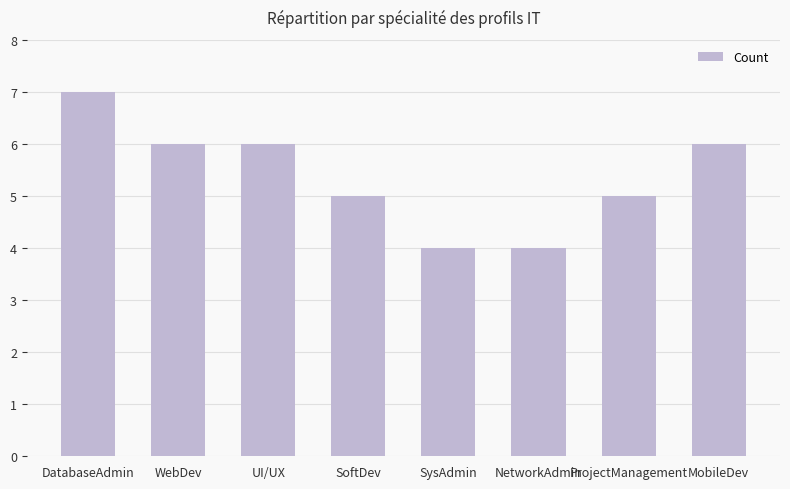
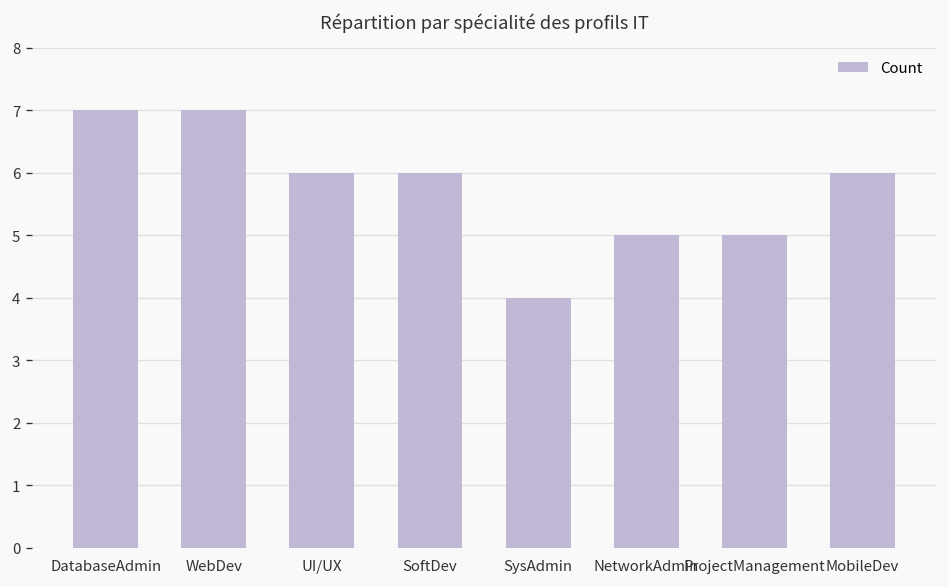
  {
    "DatabaseAdmin": 7,
-   "WebDev": 6,
+   "WebDev": 7,
    "UI/UX": 6,
-   "SoftDev": 5,
+   "SoftDev": 6,
    "SysAdmin": 4,
-   "NetworkAdmin": 4,
+   "NetworkAdmin": 5,
    "ProjectManagement": 5,
    "MobileDev": 6
  }
